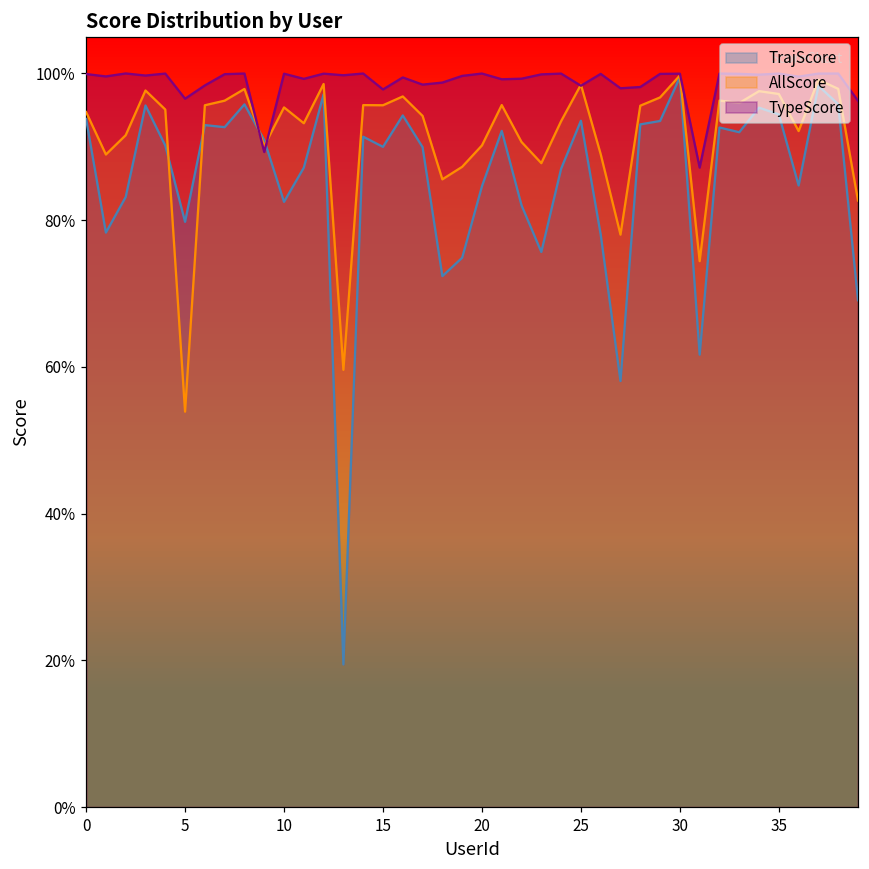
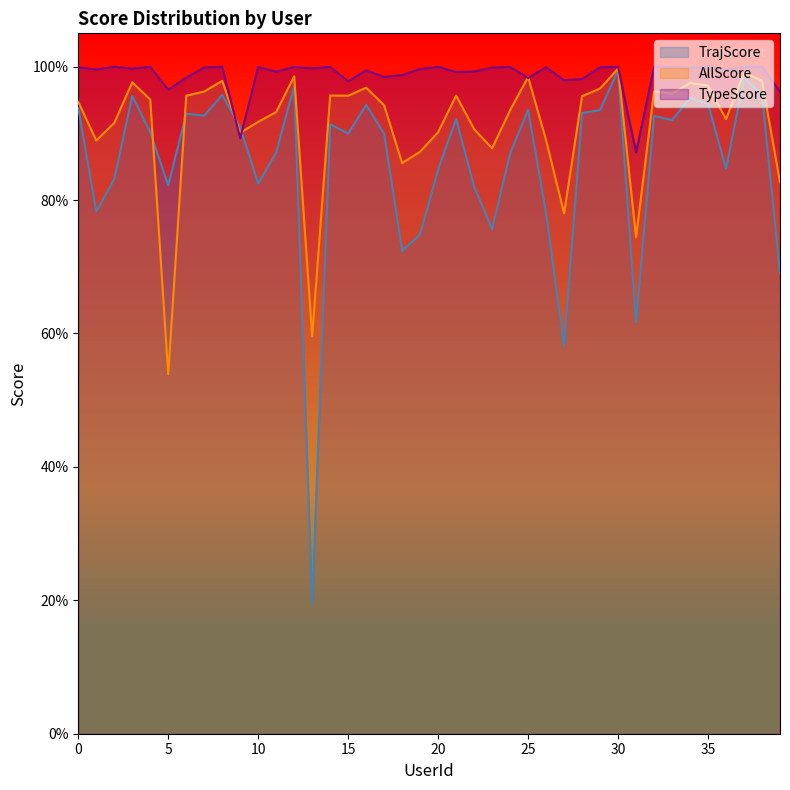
  {
    "TrajScore": {
      "0": "94%",
-     "5": "80%",
+     "5": "82%",
      "10": "82%",
      "15": "90%",
      "20": "85%",
      "25": "94%"
    },
    "AllScore": {
      "0": "95%",
      "5": "54%",
-     "10": "95%",
+     "10": "92%",
      "15": "96%",
      "20": "90%"
    },
    "TypeScore": {
      "0": "100%",
      "5": "97%",
      "10": "100%",
      "15": "98%",
      "20": "100%"
    }
  }
